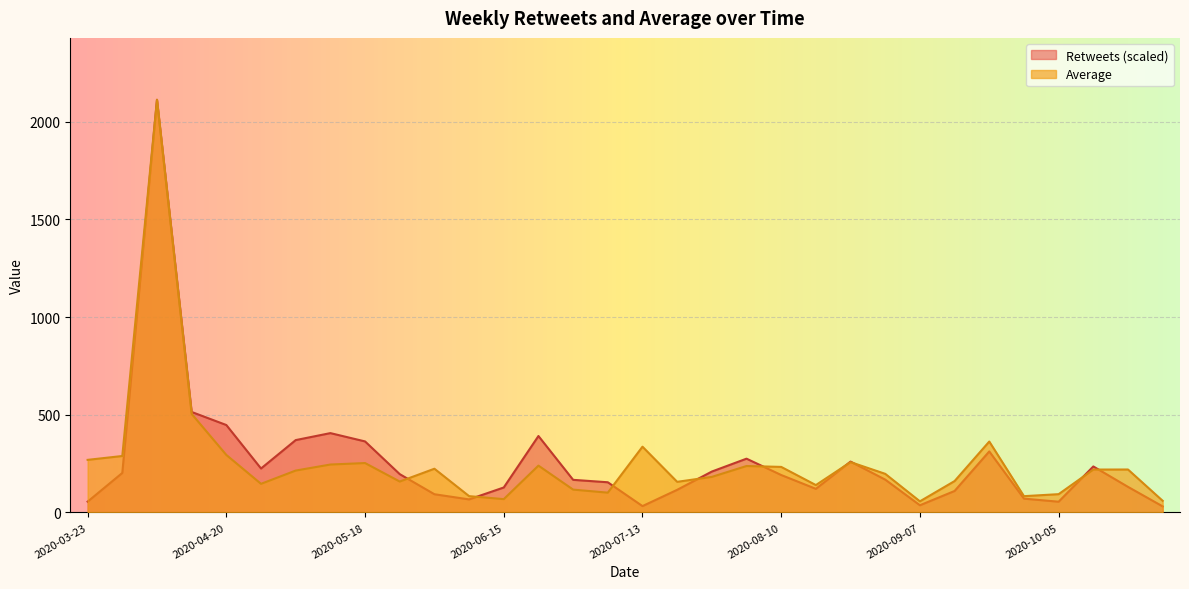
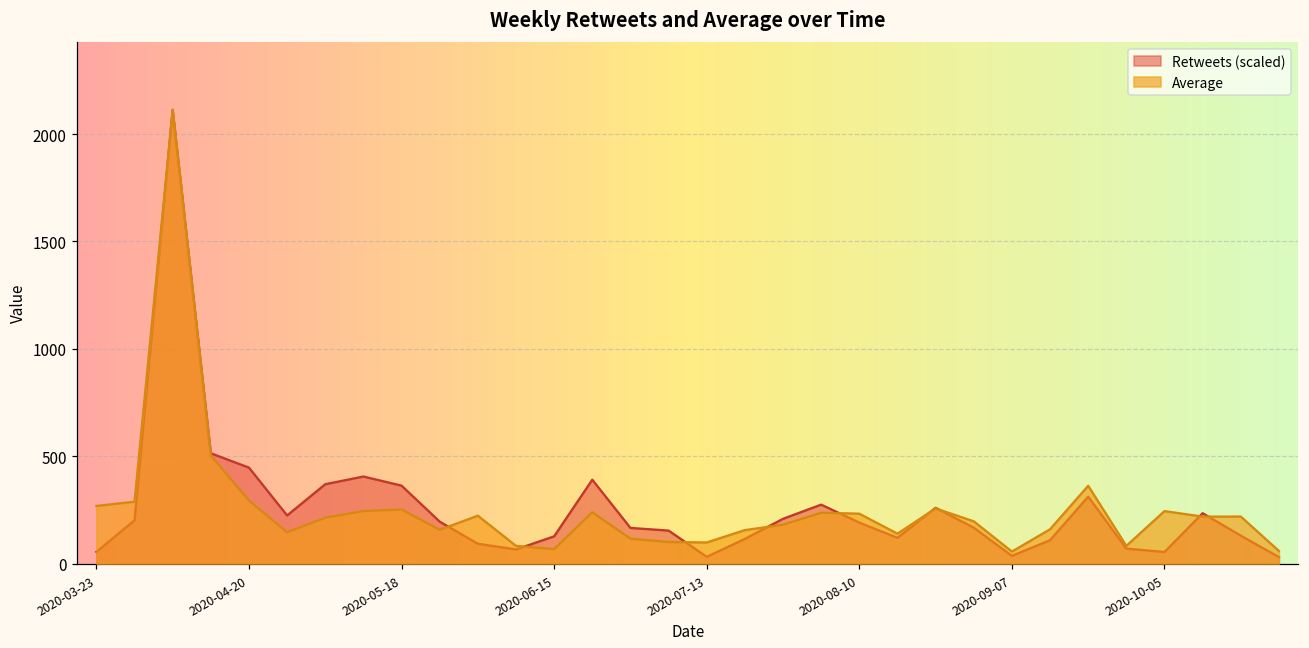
  {
    "Retweets (scaled)": {
      "2020-03-23": 60,
      "2020-04-20": 450,
      "2020-05-18": 360,
      "2020-06-15": 130,
      "2020-07-13": 30,
      "2020-08-10": 190,
      "2020-09-07": 40,
      "2020-10-05": 50
    },
    "Average": {
      "2020-03-23": 270,
      "2020-04-20": 290,
      "2020-05-18": 250,
      "2020-06-15": 70,
-     "2020-07-13": 340,
+     "2020-07-13": 100,
      "2020-08-10": 230,
      "2020-09-07": 60,
-     "2020-10-05": 90
+     "2020-10-05": 250
    }
  }
